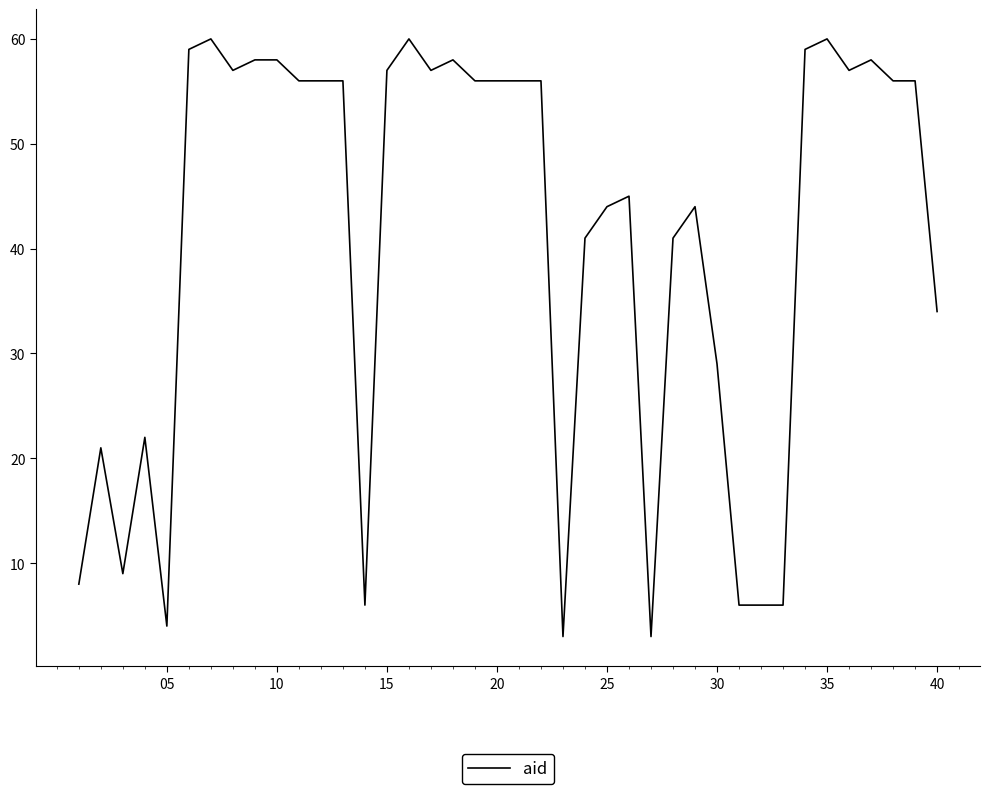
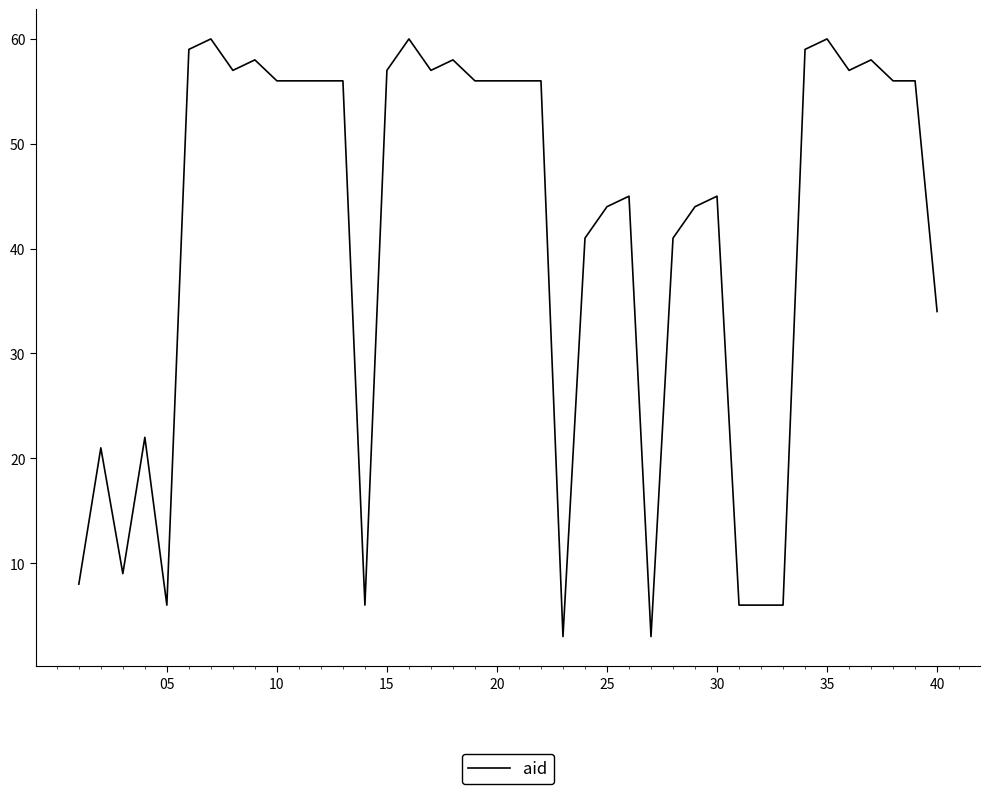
  {
-   "05": 4,
-   "10": 58,
+   "05": 6,
+   "10": 56,
    "15": 57,
    "20": 56,
    "25": 44,
-   "30": 29,
+   "30": 45,
    "35": 60,
    "40": 34
  }
